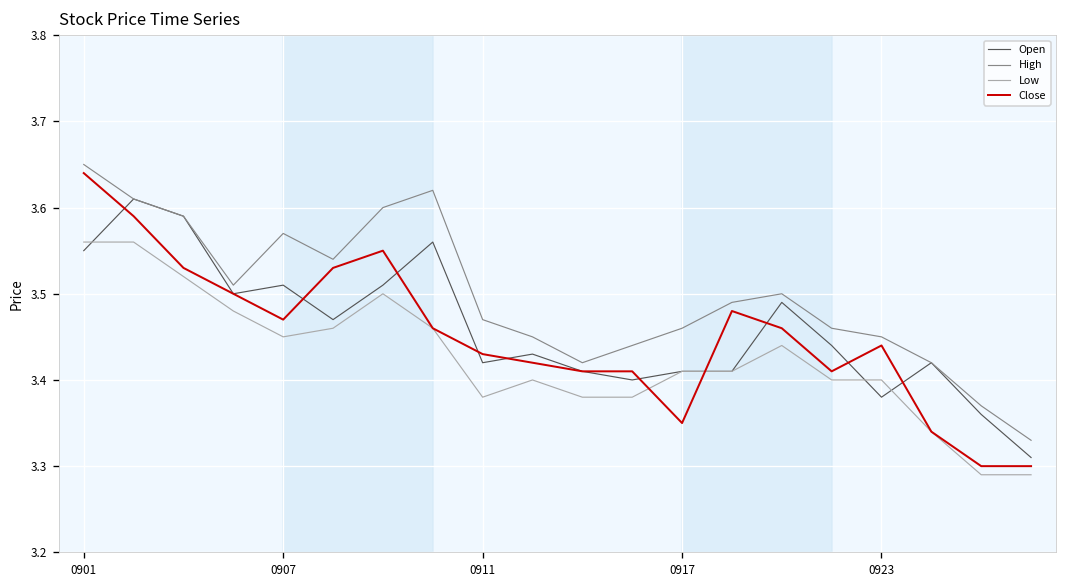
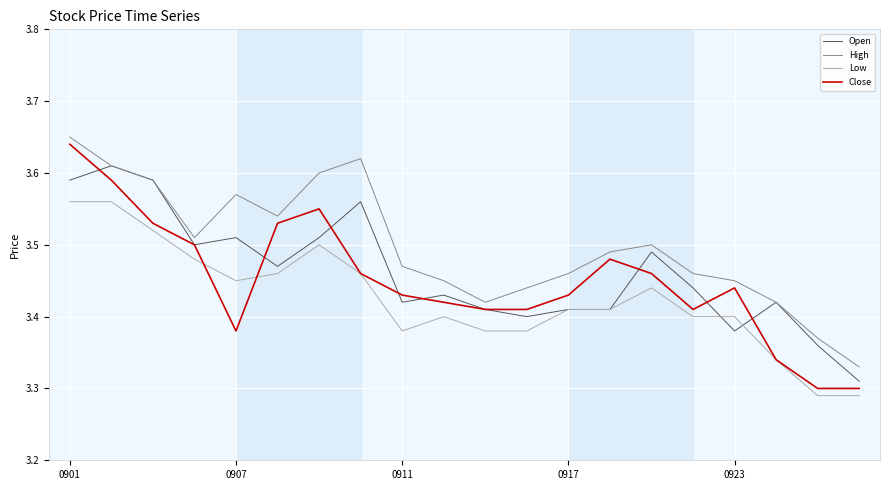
  {
    "Open": {
-     "0901": 3.55,
+     "0901": 3.59,
      "0907": 3.51,
      "0911": 3.42,
      "0923": 3.38
    },
    "Close": {
      "0901": 3.64,
-     "0907": 3.47,
+     "0907": 3.38,
      "0911": 3.43,
-     "0917": 3.35,
+     "0917": 3.43,
      "0923": 3.44
    }
  }
